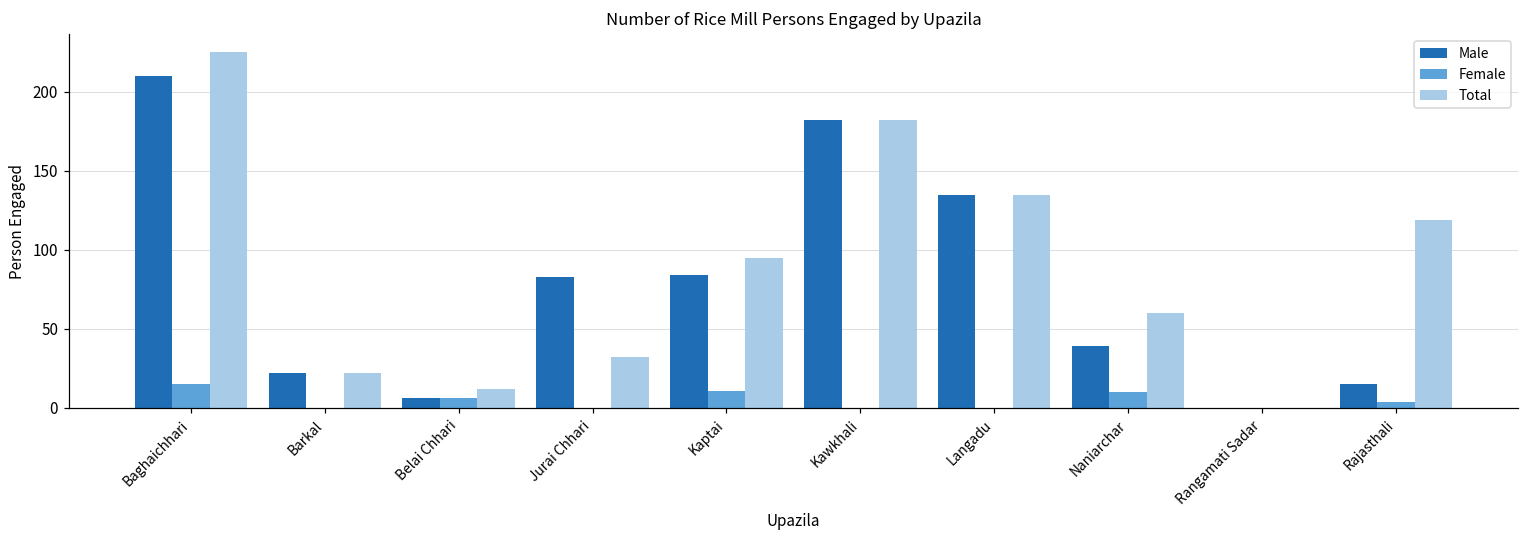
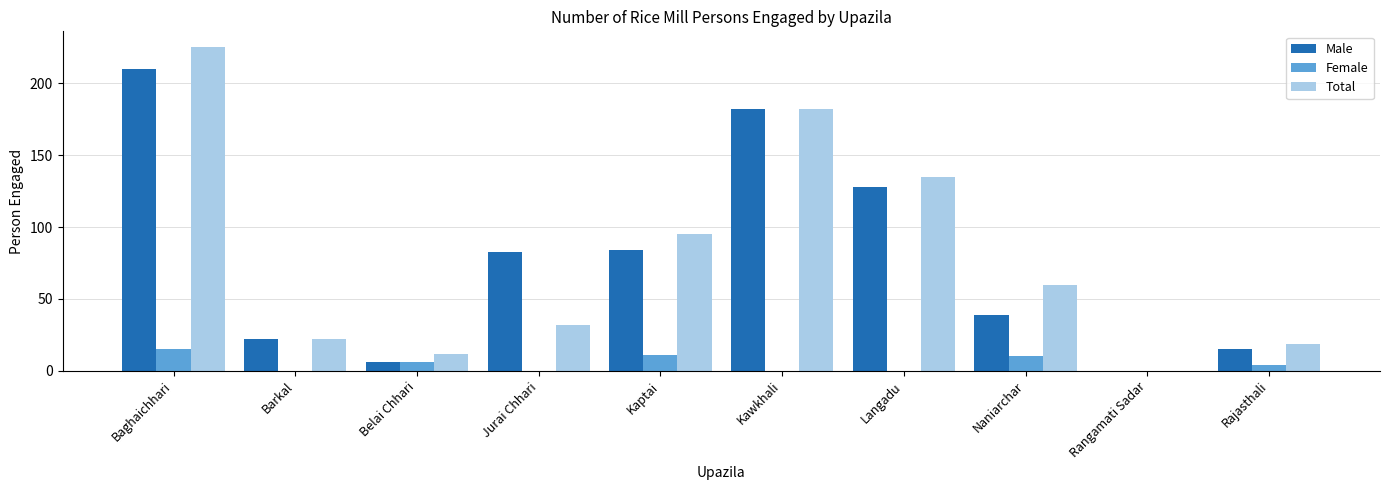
  {
    "Male": {
      "Baghaichhari": 210,
      "Barkal": 22,
      "Belai Chhari": 6,
      "Jurai Chhari": 83,
      "Kaptai": 84,
      "Kawkhali": 182,
-     "Langadu": 135,
+     "Langadu": 128,
      "Naniarchar": 39,
      "Rangamati Sadar": 0,
      "Rajasthali": 15
    },
    "Female": {
      "Baghaichhari": 15,
      "Barkal": 0,
      "Belai Chhari": 6,
      "Jurai Chhari": 0,
      "Kaptai": 11,
      "Kawkhali": 0,
      "Langadu": 0,
      "Naniarchar": 10,
      "Rangamati Sadar": 0,
      "Rajasthali": 4
    },
    "Total": {
      "Baghaichhari": 225,
      "Barkal": 22,
      "Belai Chhari": 12,
      "Jurai Chhari": 32,
      "Kaptai": 95,
      "Kawkhali": 182,
      "Langadu": 135,
      "Naniarchar": 60,
      "Rangamati Sadar": 0,
-     "Rajasthali": 119
+     "Rajasthali": 19
    }
  }
